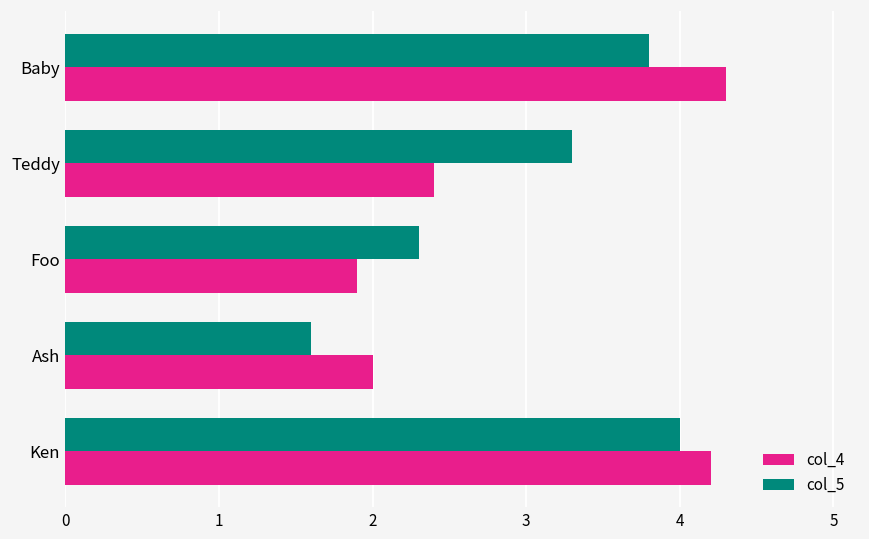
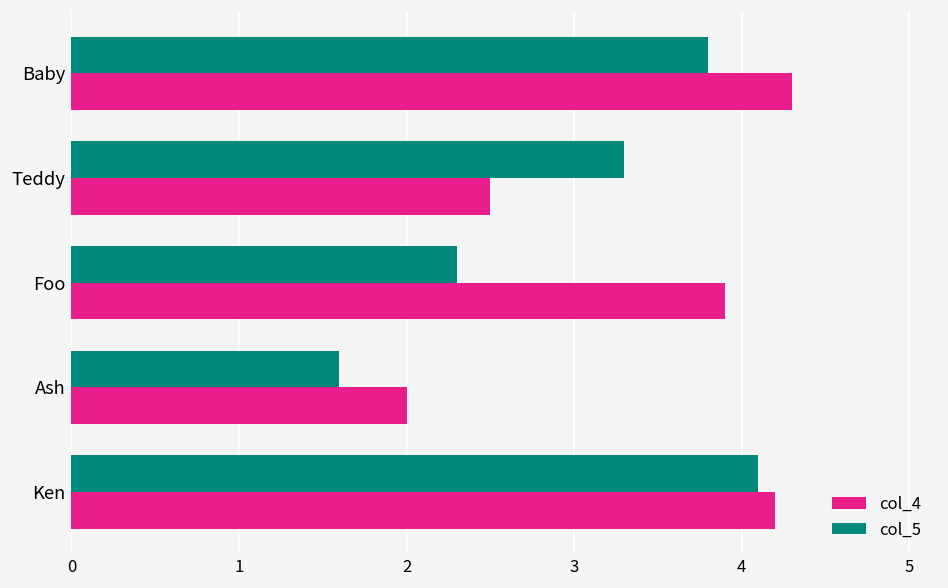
  {
    "col_4": {
      "Baby": 4.3,
-     "Teddy": 2.4,
-     "Foo": 1.9,
+     "Teddy": 2.5,
+     "Foo": 3.9,
      "Ash": 2.0,
      "Ken": 4.2
    },
    "col_5": {
      "Baby": 3.8,
      "Teddy": 3.3,
      "Foo": 2.3,
      "Ash": 1.6,
-     "Ken": 4.0
+     "Ken": 4.1
    }
  }
